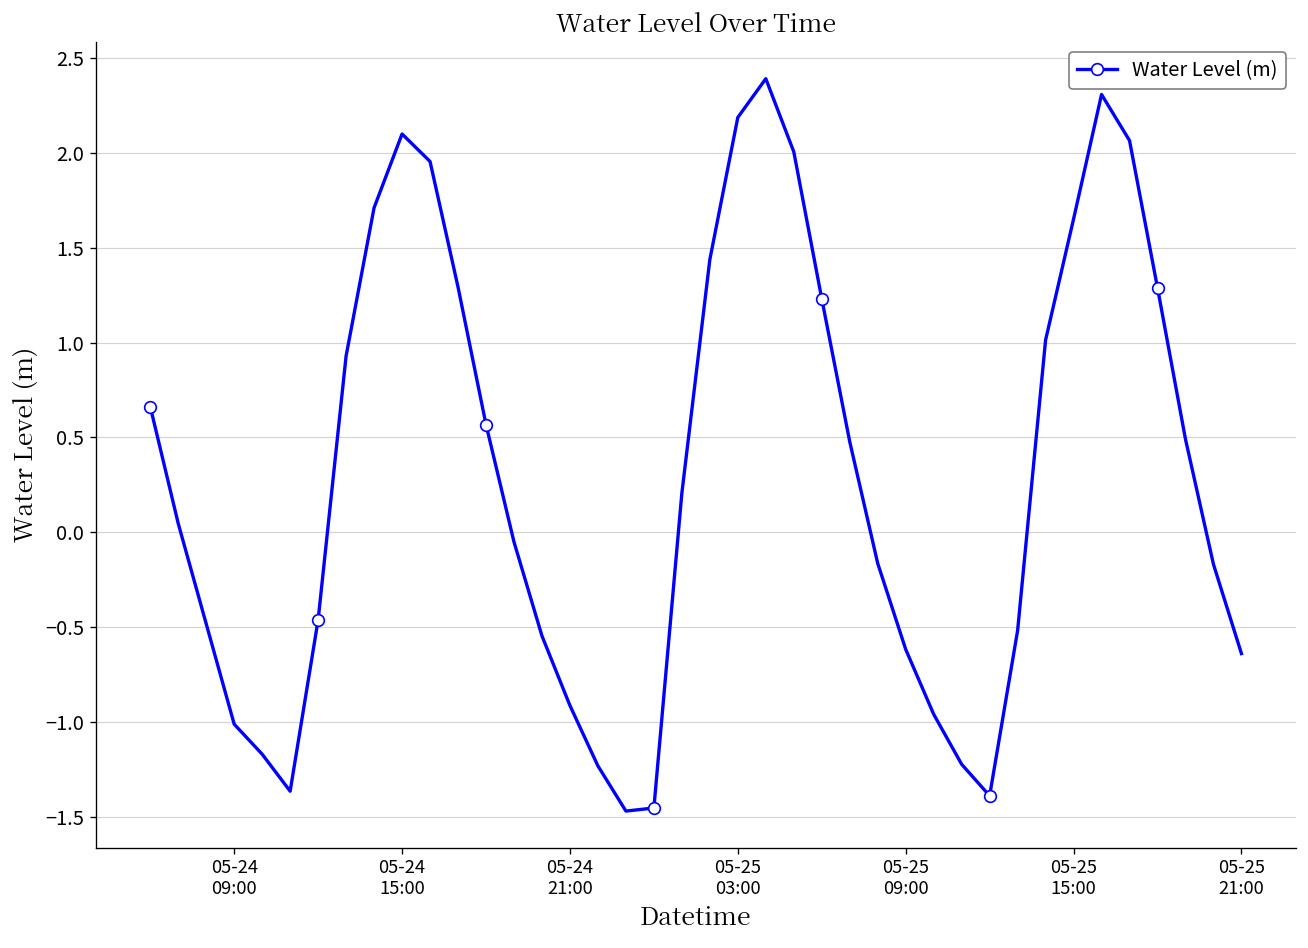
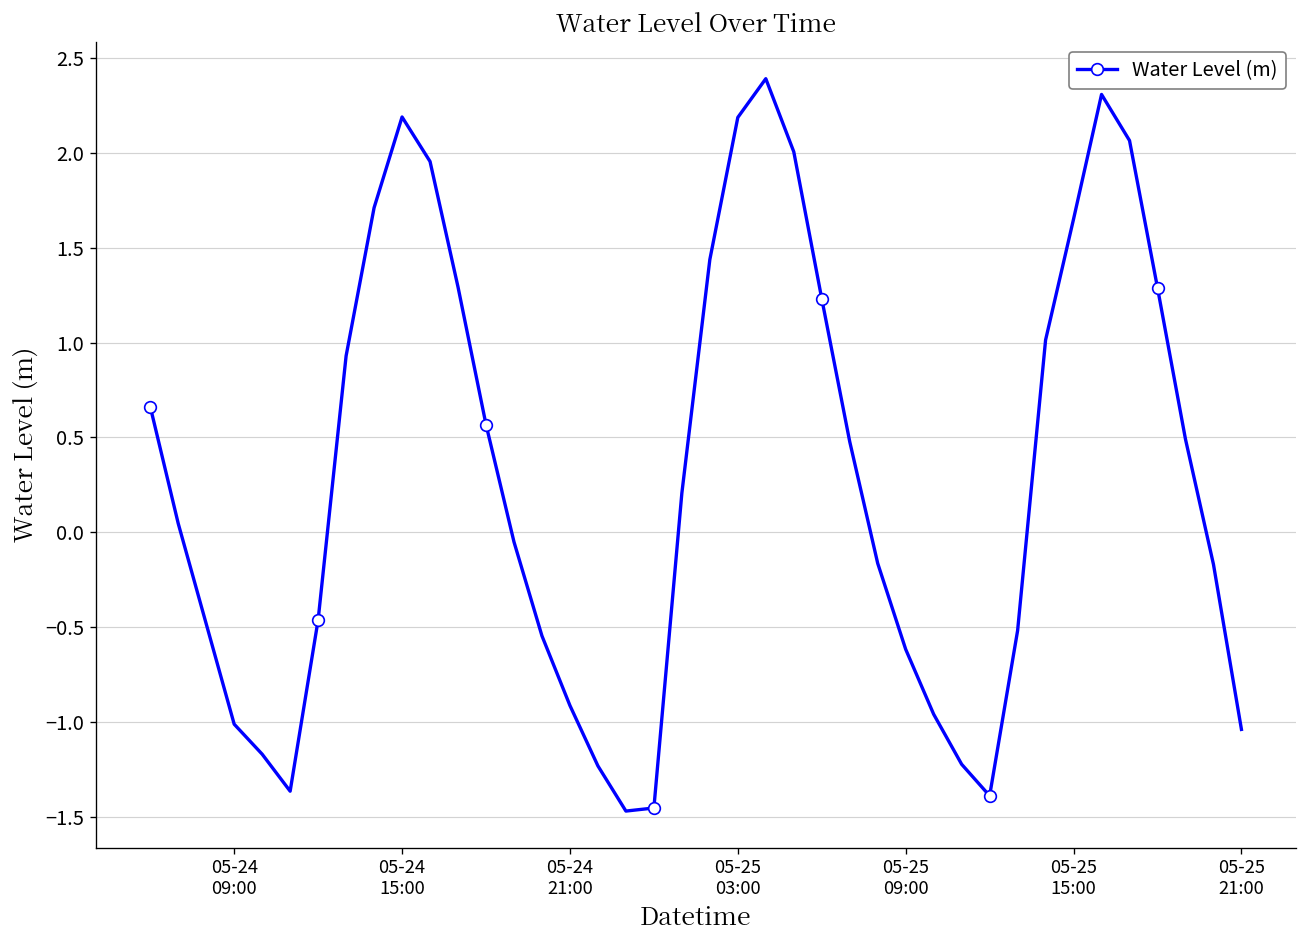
  {
    "05-24 09:00": -1.01,
-   "05-24 15:00": 2.10,
+   "05-24 15:00": 2.19,
    "05-24 21:00": -0.91,
    "05-25 03:00": 2.19,
    "05-25 09:00": -0.62,
    "05-25 15:00": 1.65,
-   "05-25 21:00": -0.64
+   "05-25 21:00": -1.04
  }
